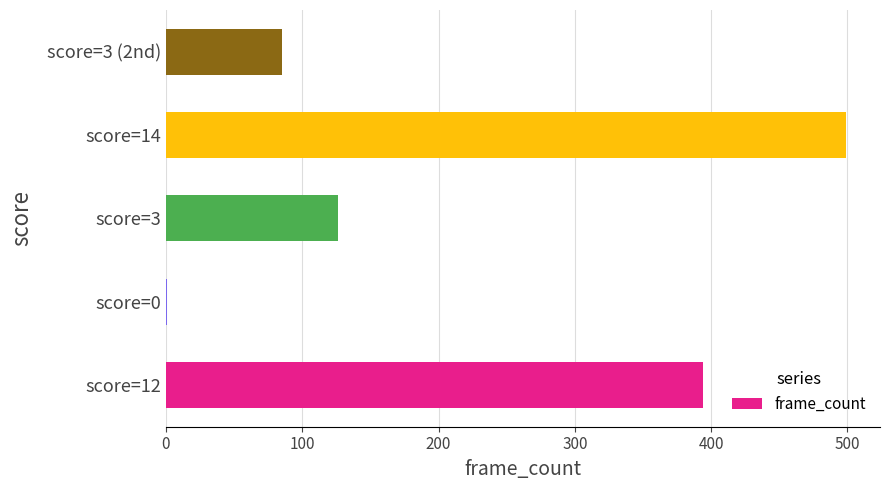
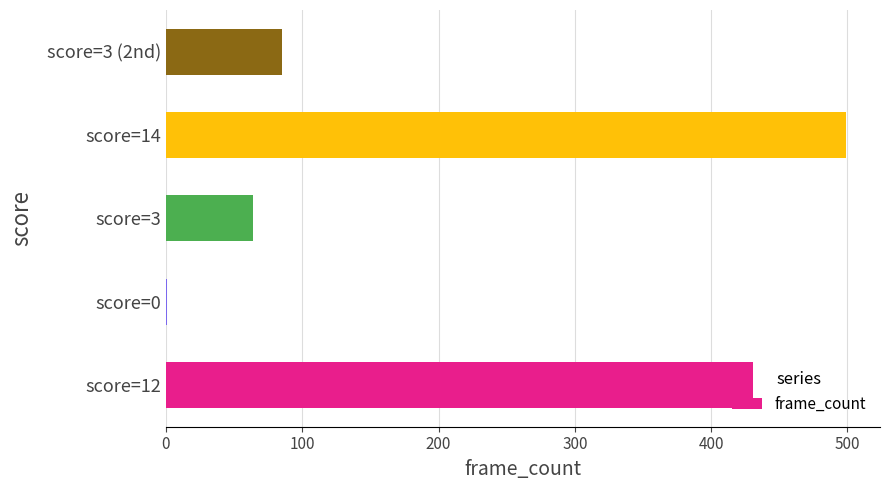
  {
    "score=3 (2nd)": 85,
    "score=14": 499,
-   "score=3": 126,
-   "score=12": 394
+   "score=3": 64,
+   "score=12": 431
  }
